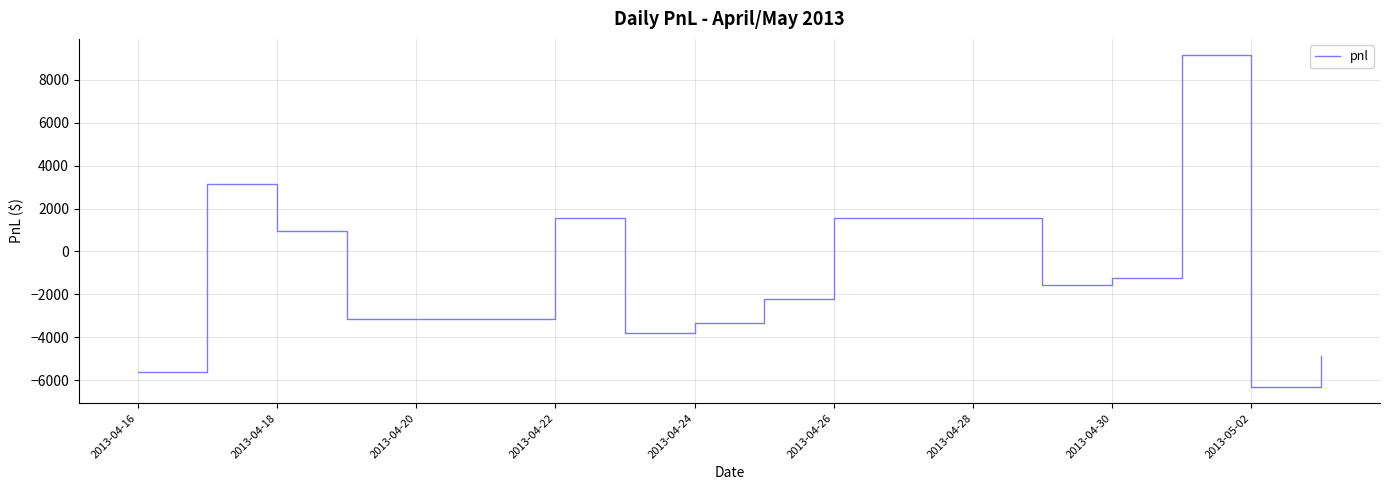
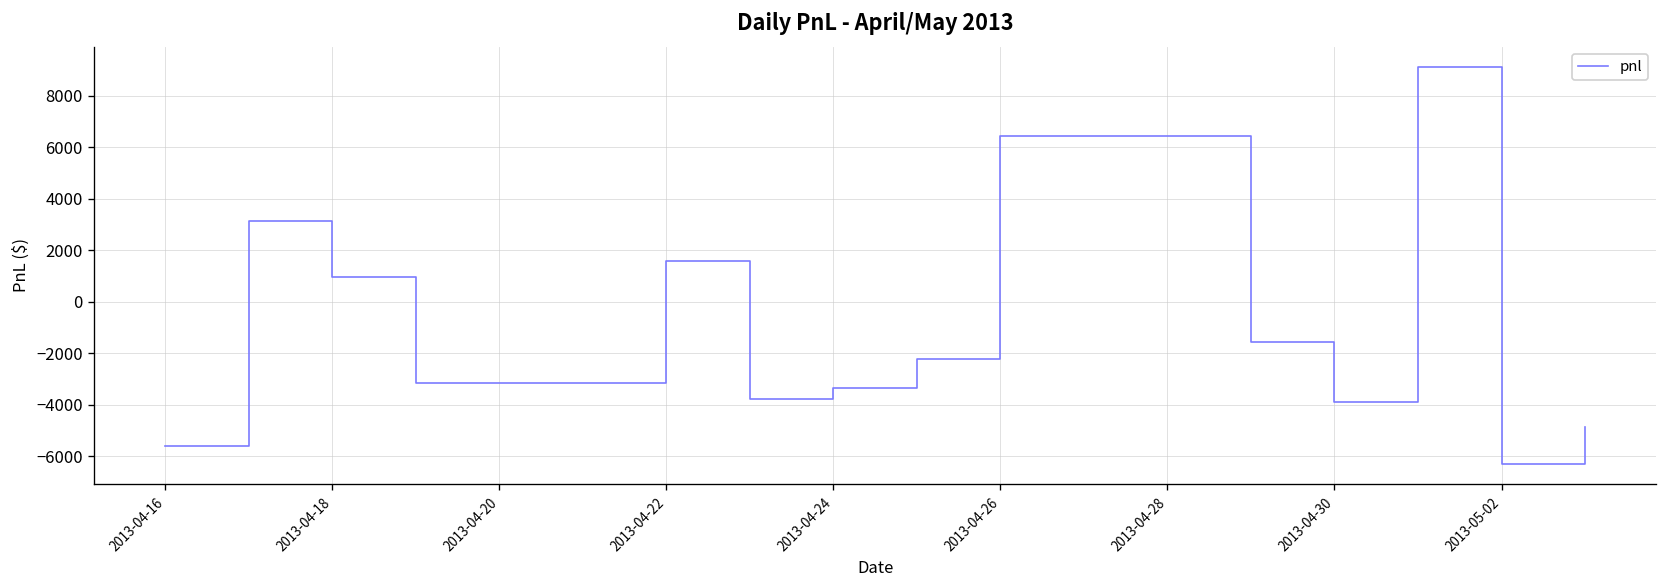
  {
    "2013-04-16": -5600,
    "2013-04-18": 900,
    "2013-04-22": 1600,
    "2013-04-24": -3400,
-   "2013-04-26": 1600,
-   "2013-04-30": -1300,
+   "2013-04-26": 6400,
+   "2013-04-30": -3900,
    "2013-05-02": -6300
  }
